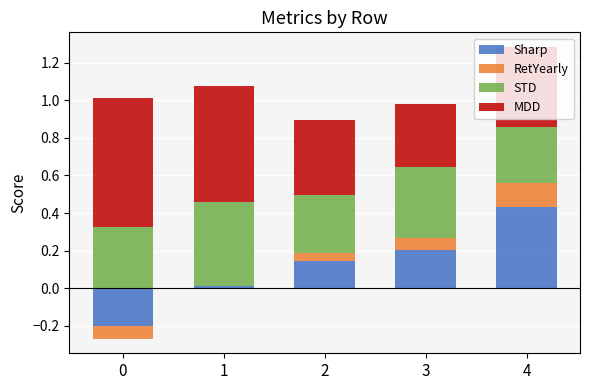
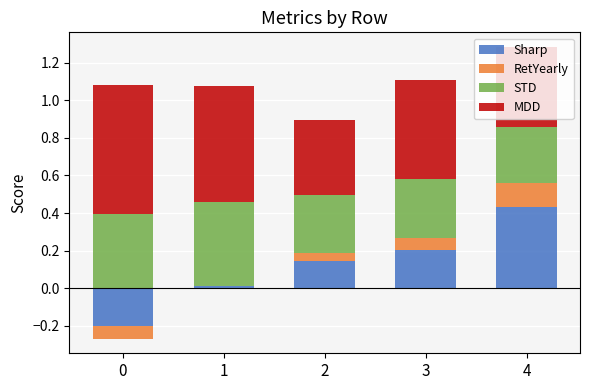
  {
    "STD": {
-     "0": 0.33,
+     "0": 0.40,
      "1": 0.45,
      "2": 0.31,
-     "3": 0.38,
+     "3": 0.31,
      "4": 0.30
    },
    "MDD": {
      "0": 0.69,
      "1": 0.62,
      "2": 0.40,
-     "3": 0.33
+     "3": 0.53
    }
  }
